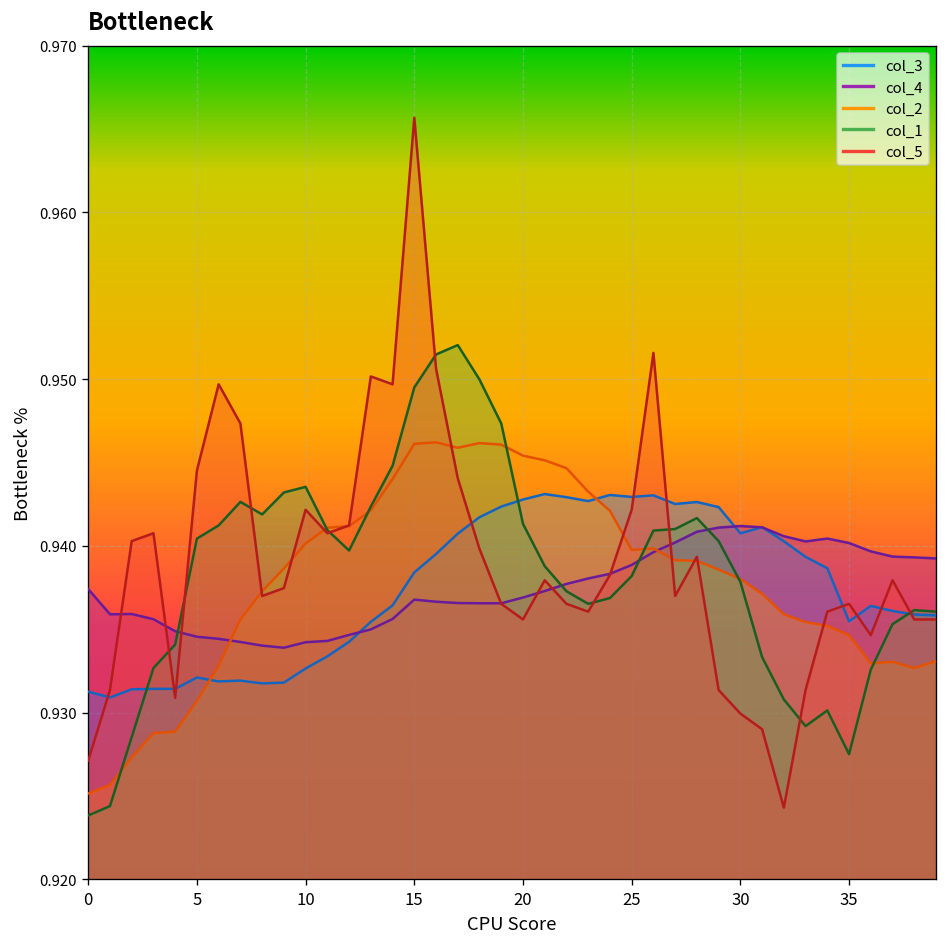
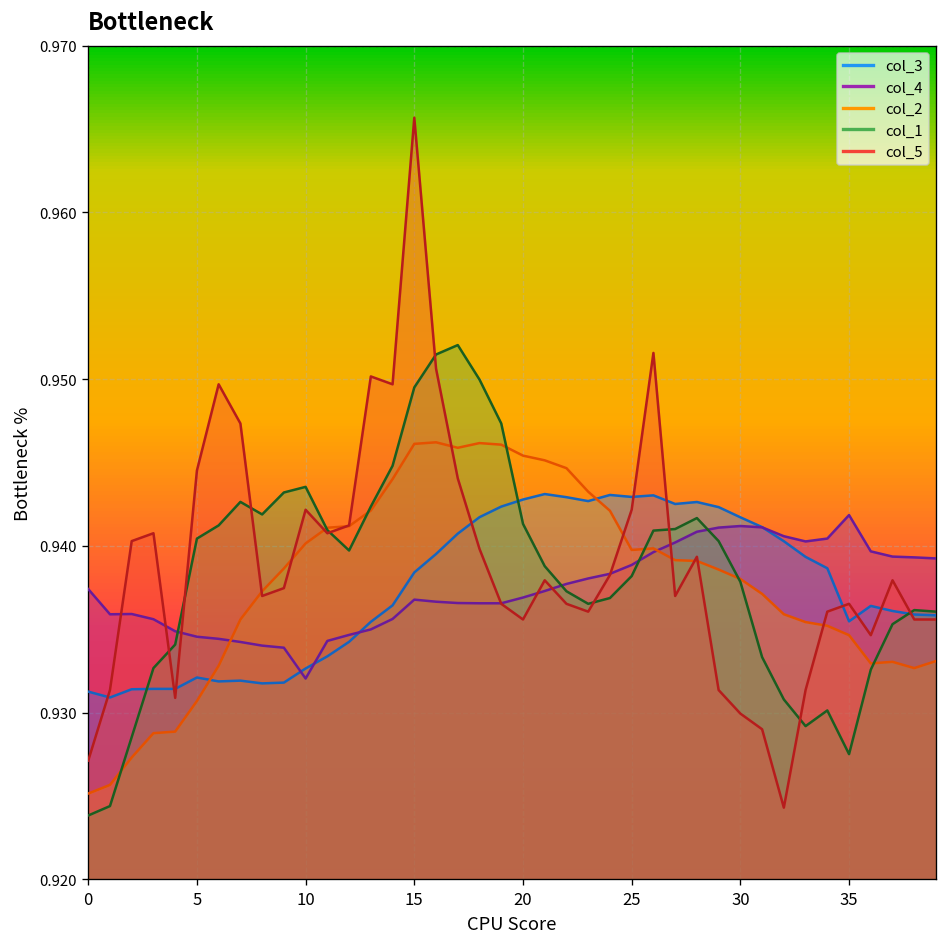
  {
    "col_3": {
      "0": 0.9313,
      "5": 0.9321,
      "10": 0.9327,
      "15": 0.9384,
      "20": 0.9428,
      "25": 0.9429,
-     "30": 0.9408,
+     "30": 0.9417,
      "35": 0.9355
    },
    "col_4": {
      "0": 0.9374,
      "5": 0.9346,
-     "10": 0.9342,
+     "10": 0.9320,
      "15": 0.9368,
      "20": 0.9369,
      "25": 0.9389,
      "30": 0.9412,
-     "35": 0.9402
+     "35": 0.9419
    },
    "col_1": {
      "0": 0.9238,
      "5": 0.9404,
      "10": 0.9435,
      "15": 0.9495,
      "20": 0.9413,
      "25": 0.9382,
      "35": 0.9275
    }
  }
